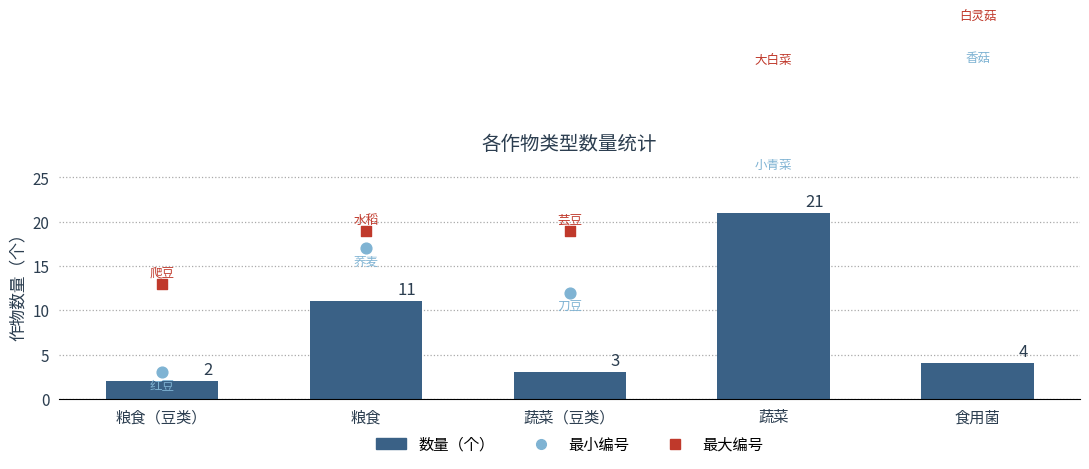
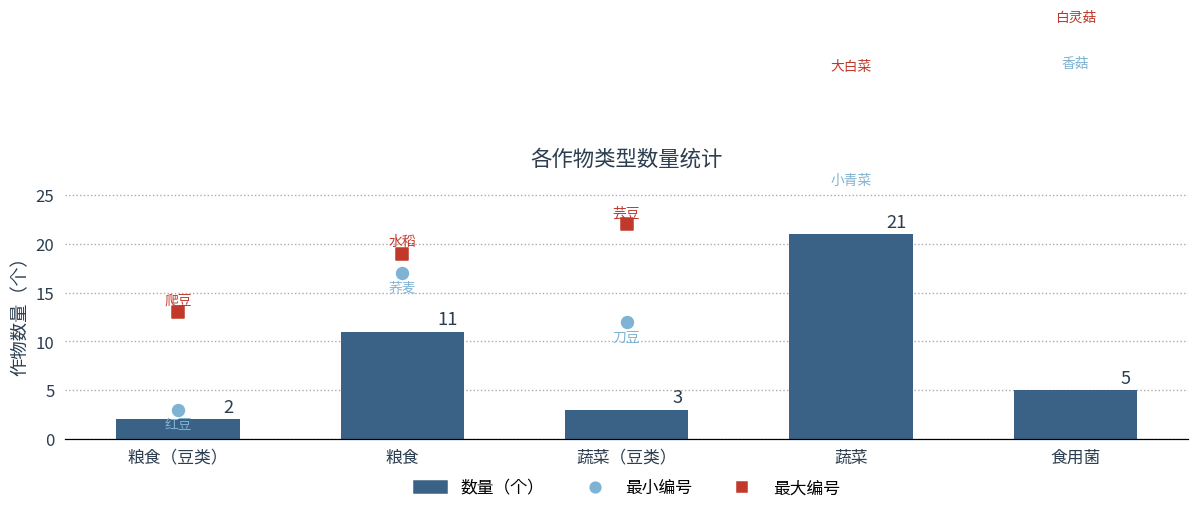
  {
    "数量（个）": {
-     "食用菌": 4
+     "食用菌": 5
    },
    "最大编号": {
-     "蔬菜（豆类）": 19
+     "蔬菜（豆类）": 22
    }
  }
